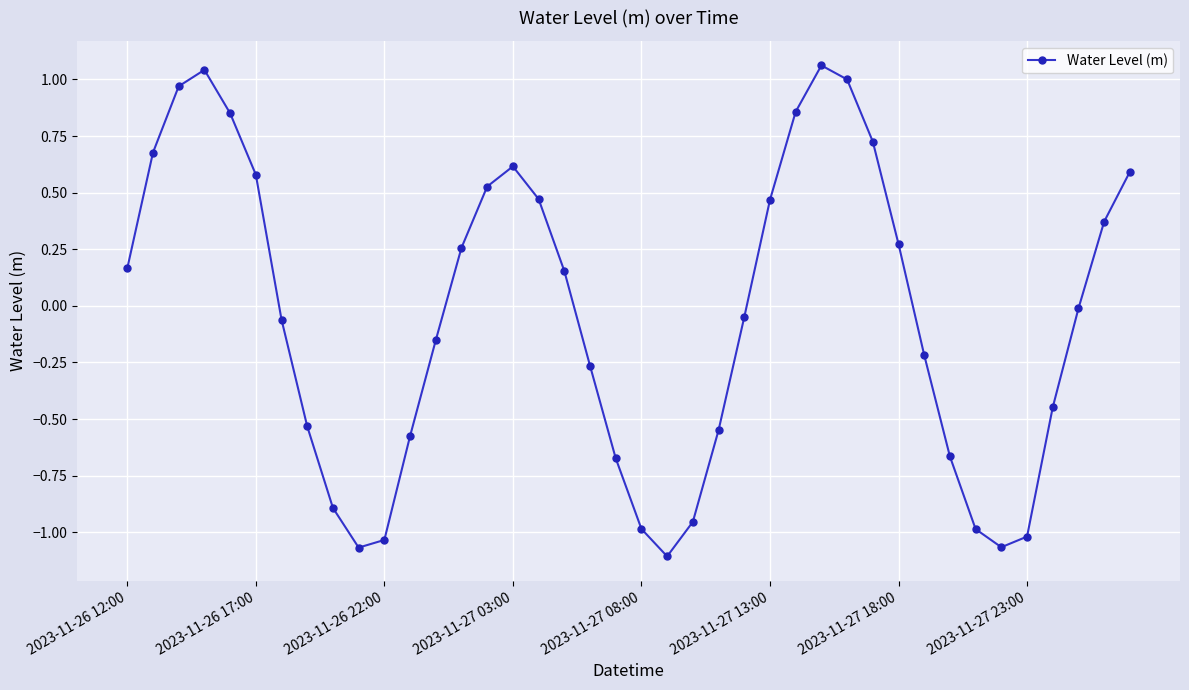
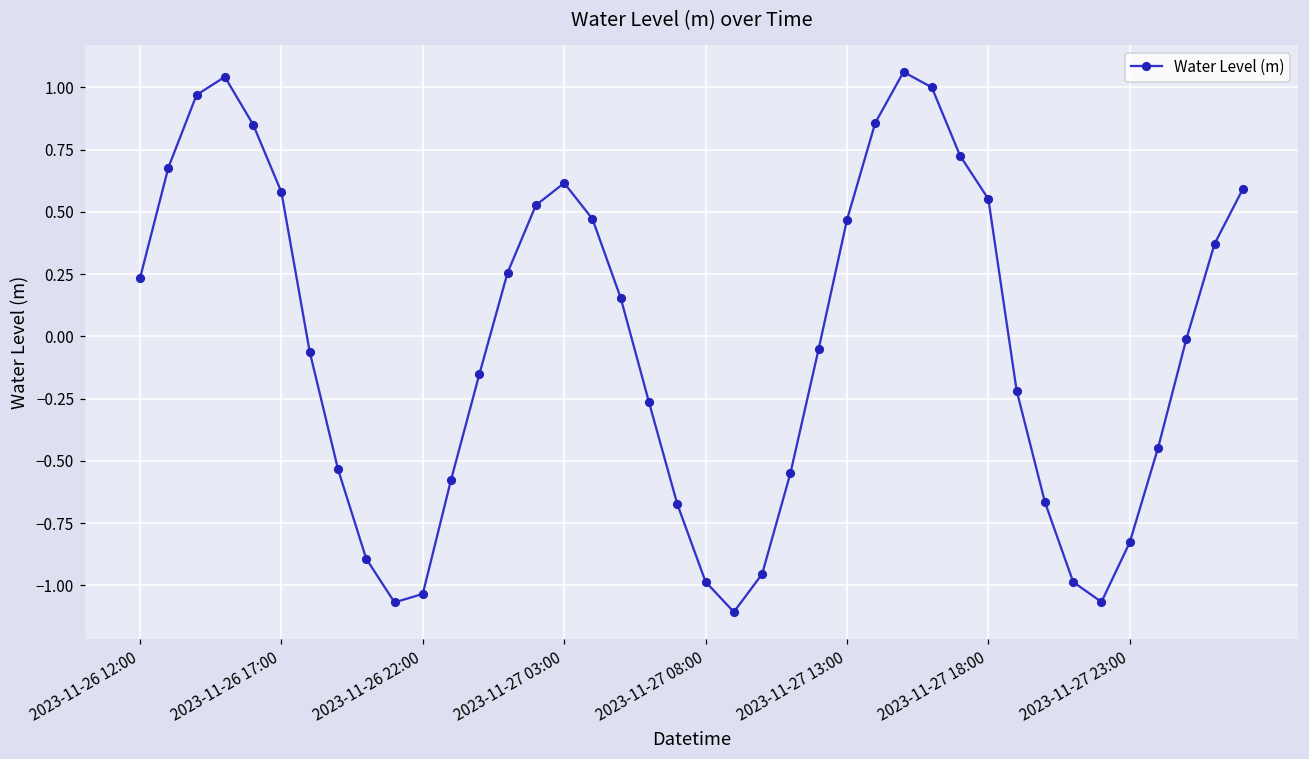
  {
-   "2023-11-26 12:00": 0.17,
+   "2023-11-26 12:00": 0.23,
    "2023-11-26 17:00": 0.58,
    "2023-11-26 22:00": -1.03,
    "2023-11-27 03:00": 0.62,
    "2023-11-27 08:00": -0.99,
    "2023-11-27 13:00": 0.47,
-   "2023-11-27 18:00": 0.27,
-   "2023-11-27 23:00": -1.02
+   "2023-11-27 18:00": 0.55,
+   "2023-11-27 23:00": -0.83
  }
